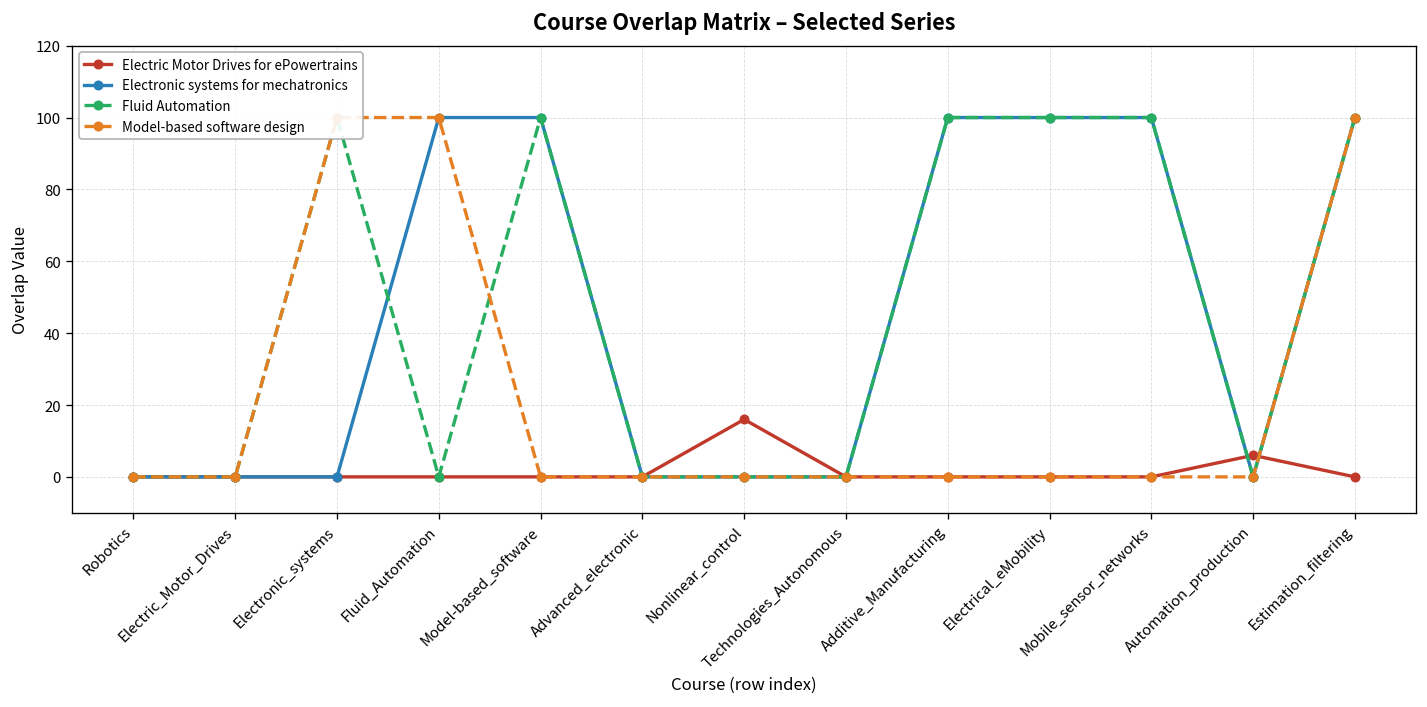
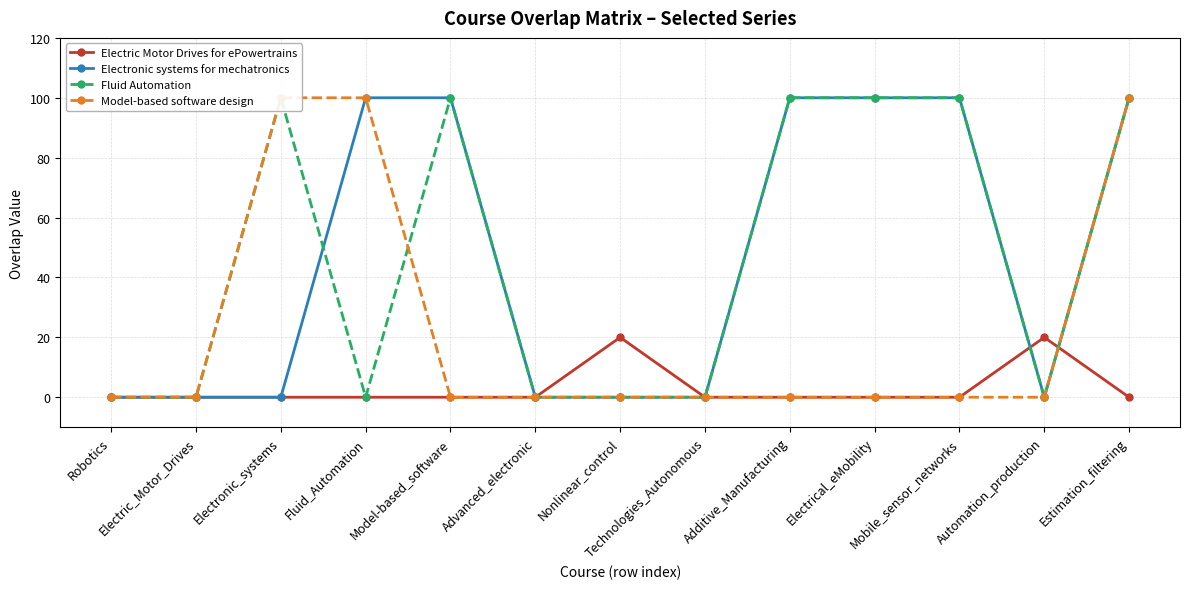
  {
    "Electric Motor Drives for ePowertrains": {
-     "Nonlinear_control": 16,
-     "Automation_production": 6,
+     "Nonlinear_control": 20,
+     "Automation_production": 20,
      "Estimation_filtering": 0
    }
  }
